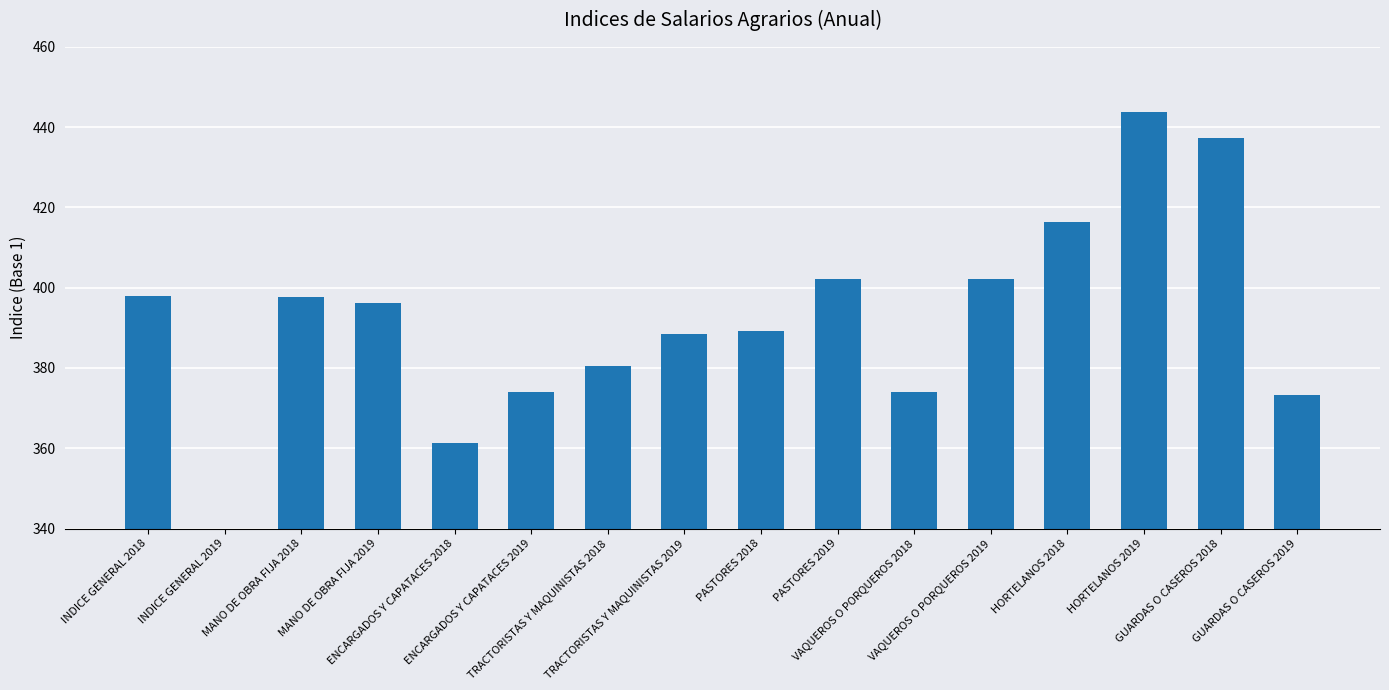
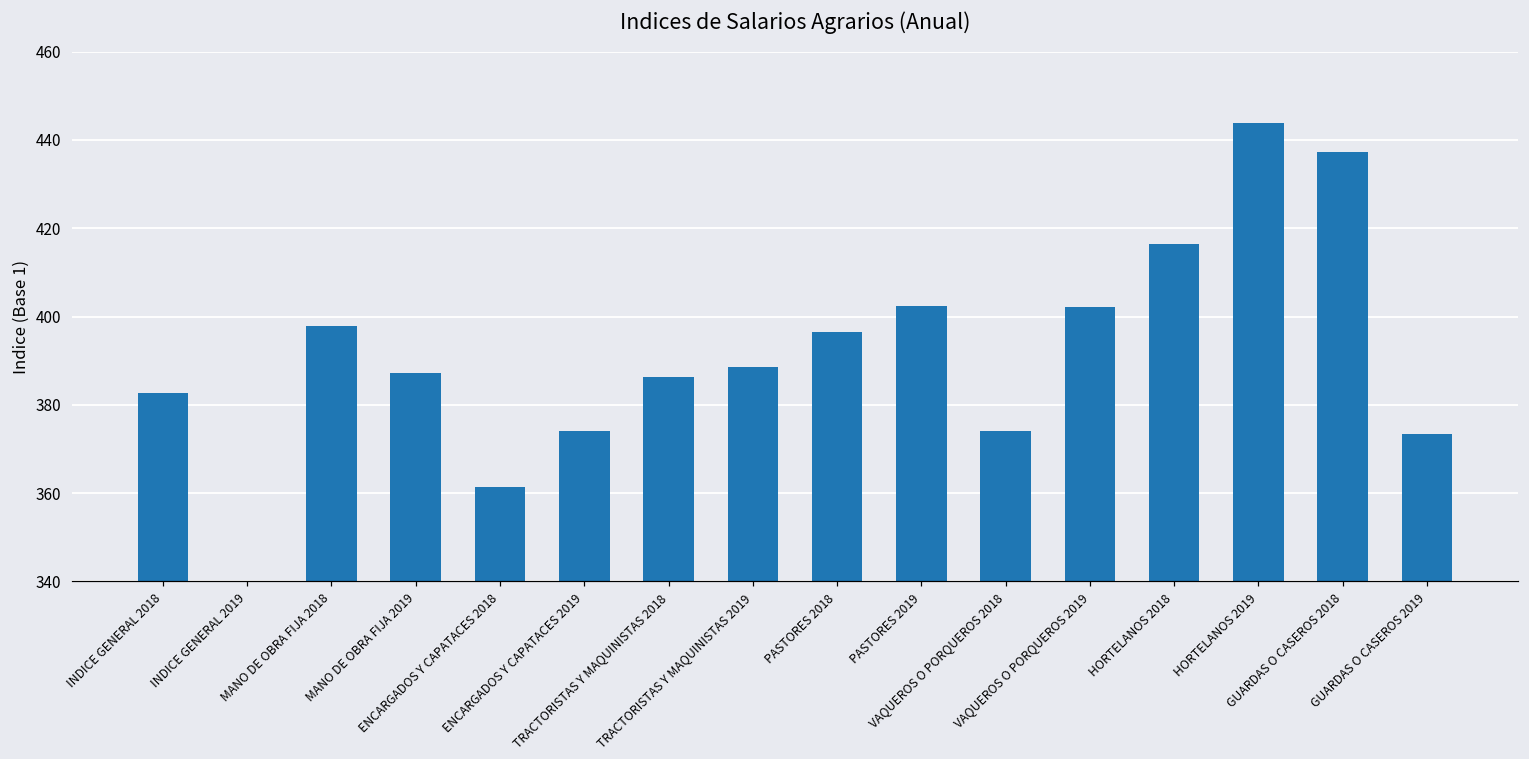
  {
-   "INDICE GENERAL 2018": 398,
+   "INDICE GENERAL 2018": 383,
    "INDICE GENERAL 2019": 340,
    "MANO DE OBRA FIJA 2018": 398,
-   "MANO DE OBRA FIJA 2019": 396,
+   "MANO DE OBRA FIJA 2019": 387,
    "ENCARGADOS Y CAPATACES 2018": 361,
    "ENCARGADOS Y CAPATACES 2019": 374,
-   "TRACTORISTAS Y MAQUINISTAS 2018": 381,
+   "TRACTORISTAS Y MAQUINISTAS 2018": 386,
    "TRACTORISTAS Y MAQUINISTAS 2019": 389,
-   "PASTORES 2018": 389,
+   "PASTORES 2018": 396,
    "PASTORES 2019": 402,
    "VAQUEROS O PORQUEROS 2018": 374,
    "VAQUEROS O PORQUEROS 2019": 402,
    "HORTELANOS 2018": 416,
    "HORTELANOS 2019": 444,
    "GUARDAS O CASEROS 2018": 437,
    "GUARDAS O CASEROS 2019": 373
  }
